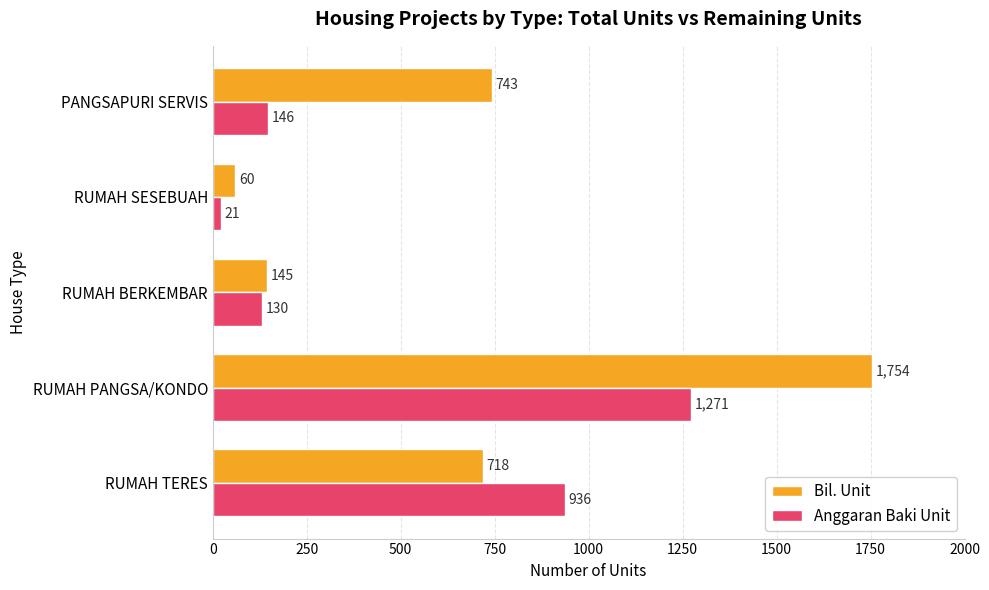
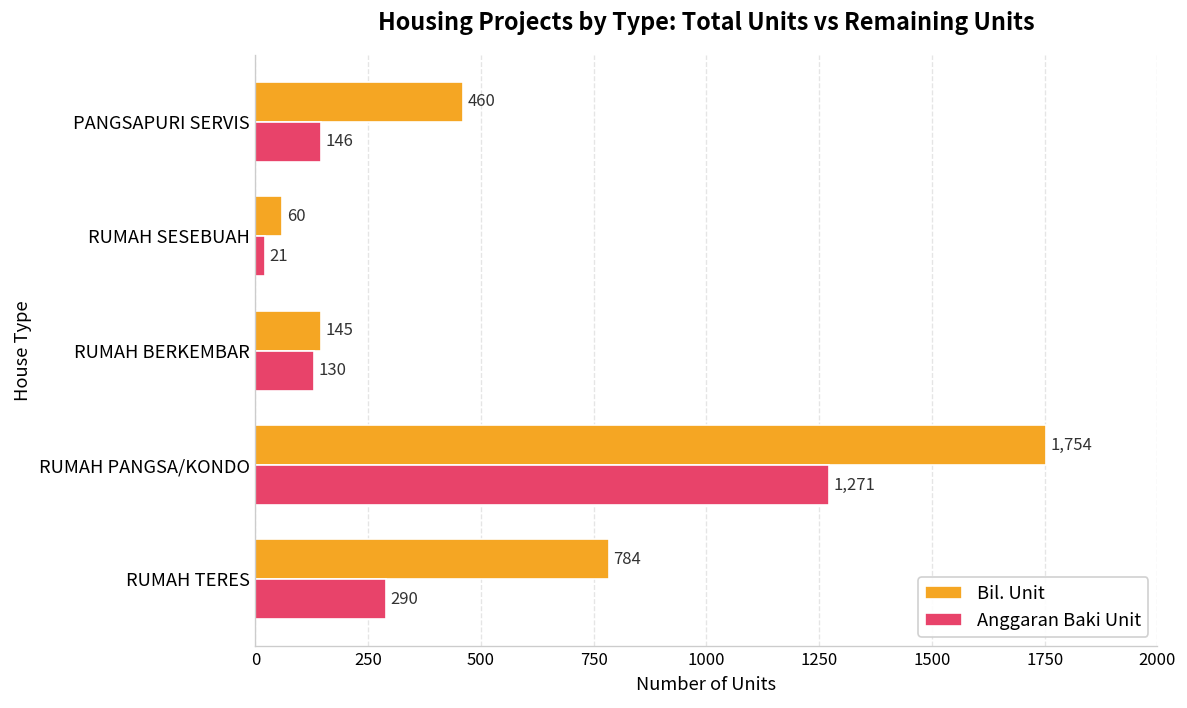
  {
    "Bil. Unit": {
-     "PANGSAPURI SERVIS": "743",
+     "PANGSAPURI SERVIS": "460",
      "RUMAH SESEBUAH": "60",
      "RUMAH BERKEMBAR": "145",
      "RUMAH PANGSA/KONDO": "1,754",
-     "RUMAH TERES": "718"
+     "RUMAH TERES": "784"
    },
    "Anggaran Baki Unit": {
      "PANGSAPURI SERVIS": "146",
      "RUMAH SESEBUAH": "21",
      "RUMAH BERKEMBAR": "130",
      "RUMAH PANGSA/KONDO": "1,271",
-     "RUMAH TERES": "936"
+     "RUMAH TERES": "290"
    }
  }
